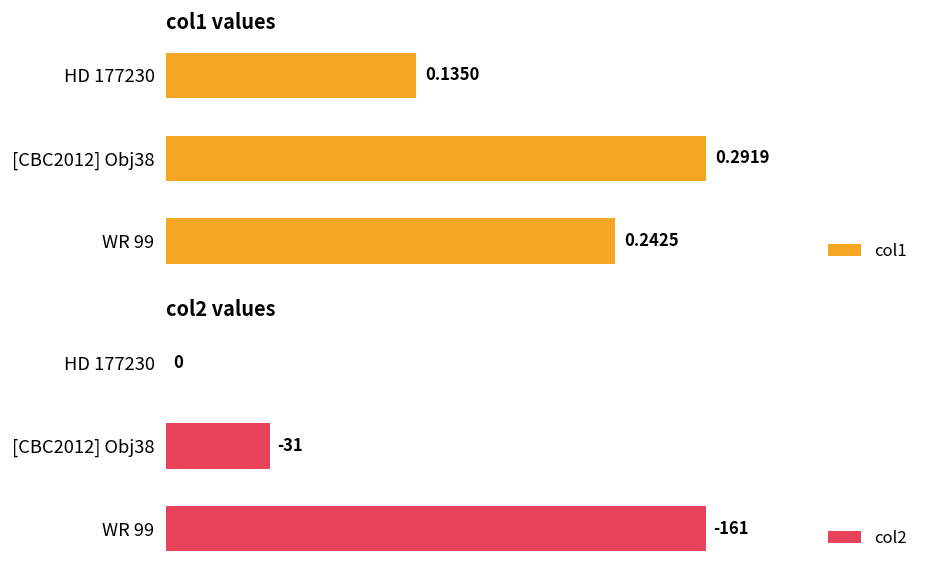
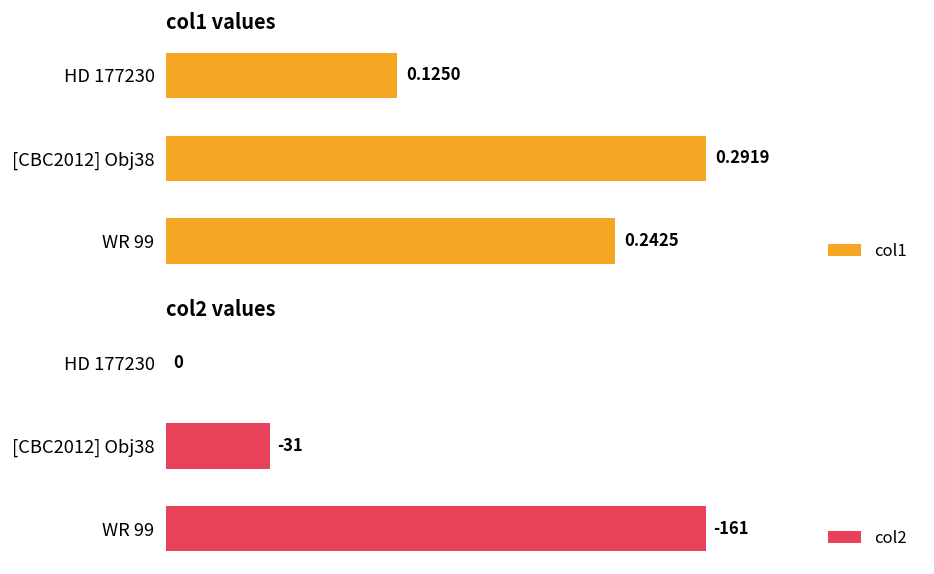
  {
    "col1 values": {
-     "HD 177230": 0.1350,
+     "HD 177230": 0.1250,
      "[CBC2012] Obj38": 0.2919,
      "WR 99": 0.2425
    },
    "col2 values": {
      "HD 177230": 0
    }
  }
